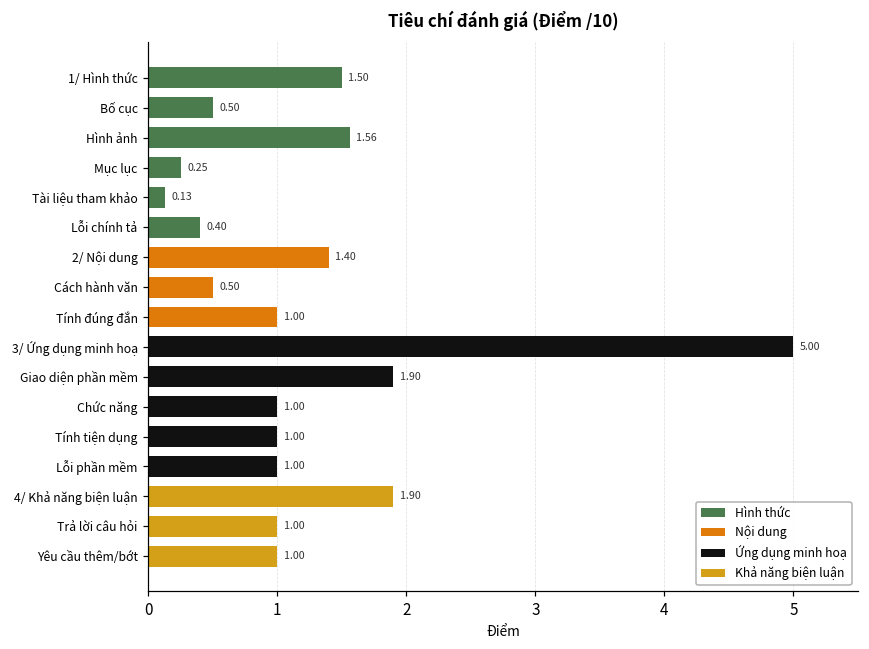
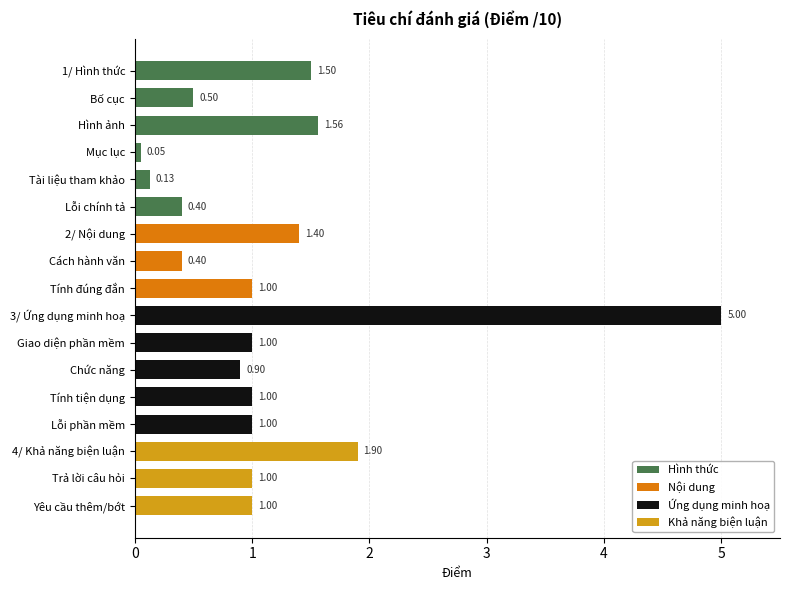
  {
    "1/ Hình thức": 1.50,
    "Bố cục": 0.50,
    "Hình ảnh": 1.56,
-   "Mục lục": 0.25,
+   "Mục lục": 0.05,
    "Tài liệu tham khảo": 0.13,
    "Lỗi chính tả": 0.40,
    "2/ Nội dung": 1.40,
-   "Cách hành văn": 0.50,
+   "Cách hành văn": 0.40,
    "Tính đúng đắn": 1.00,
    "3/ Ứng dụng minh hoạ": 5.00,
-   "Giao diện phần mềm": 1.90,
-   "Chức năng": 1.00,
+   "Giao diện phần mềm": 1.00,
+   "Chức năng": 0.90,
    "Tính tiện dụng": 1.00,
    "Lỗi phần mềm": 1.00,
    "4/ Khả năng biện luận": 1.90,
    "Trả lời câu hỏi": 1.00,
    "Yêu cầu thêm/bớt": 1.00
  }
